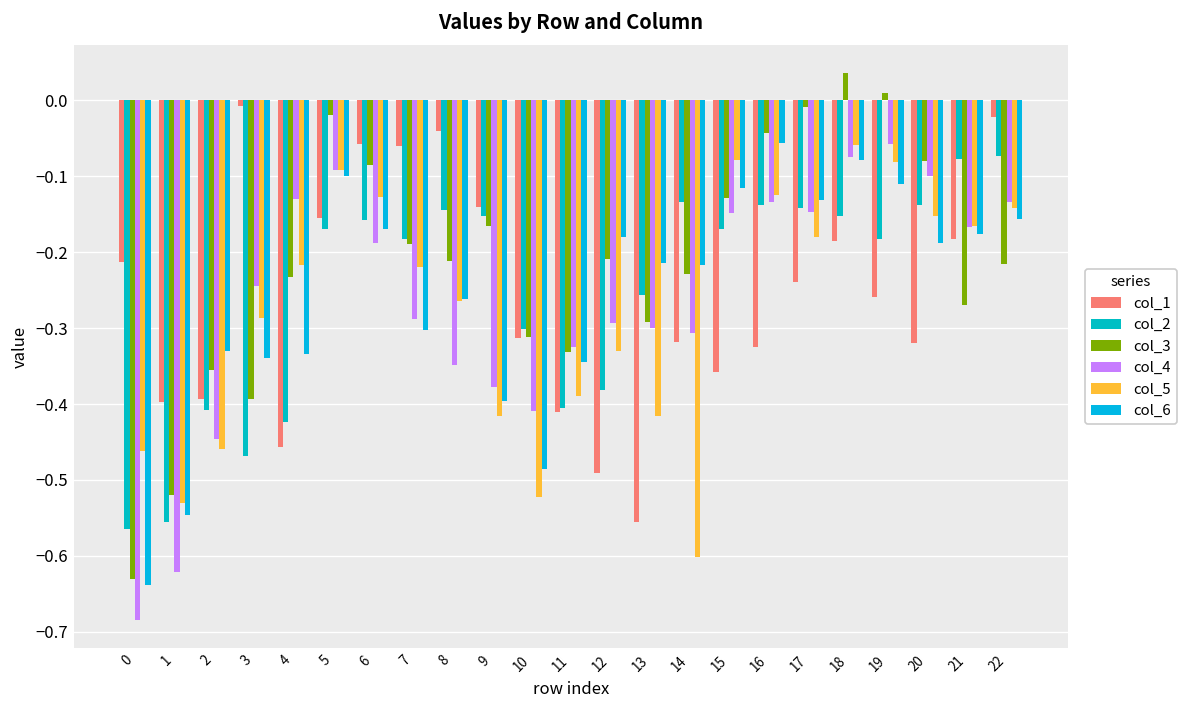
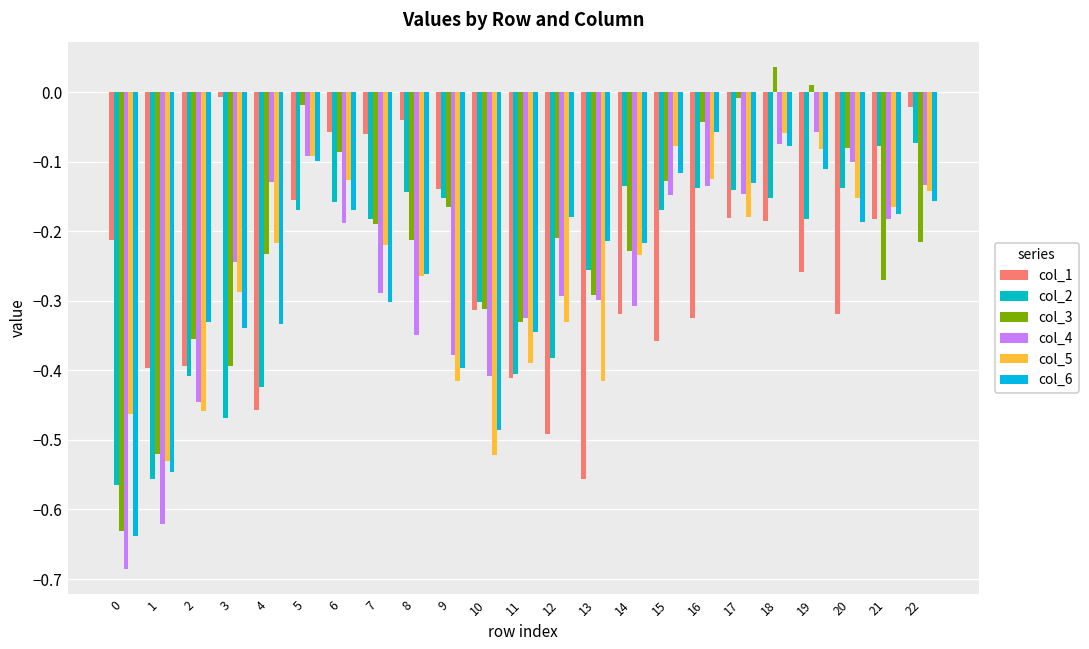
  {
    "col_1": {
      "0": -0.21,
      "1": -0.40,
      "2": -0.39,
      "3": -0.01,
      "4": -0.46,
      "5": -0.16,
      "6": -0.06,
      "7": -0.06,
      "8": -0.04,
      "9": -0.14,
      "10": -0.31,
      "11": -0.41,
      "12": -0.49,
      "13": -0.56,
      "14": -0.32,
      "15": -0.36,
      "16": -0.32,
-     "17": -0.24,
+     "17": -0.18,
      "18": -0.19,
      "19": -0.26,
      "20": -0.32,
      "21": -0.18,
      "22": -0.02
    },
    "col_3": {
      "0": -0.63,
      "1": -0.52,
      "2": -0.35,
      "3": -0.39,
      "4": -0.23,
      "5": -0.02,
      "6": -0.09,
      "7": -0.19,
      "8": -0.21,
      "9": -0.17,
      "10": -0.31,
      "11": -0.33,
      "12": -0.21,
      "13": -0.29,
      "14": -0.23,
      "15": -0.13,
      "16": -0.04,
      "17": -0.01,
      "18": 0.04,
      "19": 0.01,
      "20": -0.08,
      "21": -0.27,
      "22": -0.22
    },
    "col_4": {
      "0": -0.68,
      "1": -0.62,
      "2": -0.45,
      "3": -0.24,
      "4": -0.13,
      "5": -0.09,
      "6": -0.19,
      "7": -0.29,
      "8": -0.35,
      "9": -0.38,
      "10": -0.41,
      "11": -0.33,
      "12": -0.29,
      "13": -0.30,
      "14": -0.31,
      "15": -0.15,
      "16": -0.13,
      "17": -0.15,
      "18": -0.07,
      "19": -0.06,
      "20": -0.10,
-     "21": -0.17,
+     "21": -0.18,
      "22": -0.13
    },
    "col_5": {
      "0": -0.46,
      "1": -0.53,
      "2": -0.46,
      "3": -0.29,
      "4": -0.22,
      "5": -0.09,
      "6": -0.13,
      "7": -0.22,
      "8": -0.26,
      "9": -0.42,
      "10": -0.52,
      "11": -0.39,
      "12": -0.33,
      "13": -0.42,
-     "14": -0.60,
+     "14": -0.23,
      "15": -0.08,
      "16": -0.13,
      "17": -0.18,
      "18": -0.06,
      "19": -0.08,
      "20": -0.15,
      "21": -0.17,
      "22": -0.14
    }
  }
